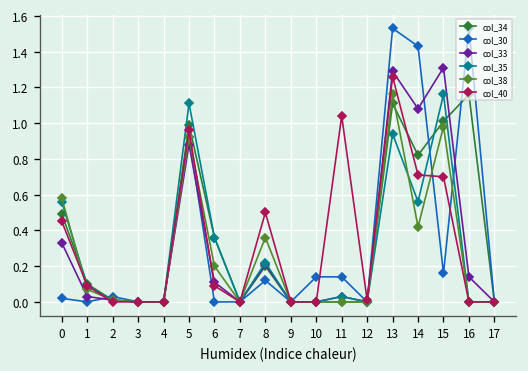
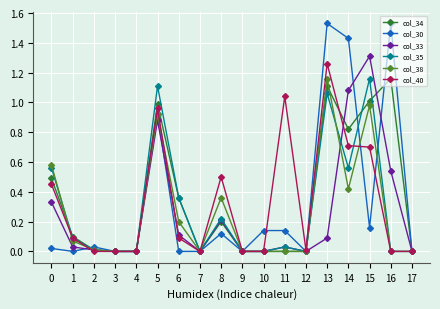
  {
    "col_30": {
      "0": 0.02,
      "1": 0.00,
      "2": 0.03,
      "6": 0.00,
      "8": 0.12,
      "10": 0.14,
      "11": 0.14,
      "13": 1.53,
      "14": 1.43,
      "15": 0.16
    },
    "col_33": {
      "0": 0.33,
      "1": 0.03,
      "5": 0.88,
      "6": 0.11,
-     "13": 1.29,
+     "13": 0.09,
      "14": 1.08,
      "15": 1.31,
-     "16": 0.14
+     "16": 0.54
    },
    "col_35": {
      "0": 0.56,
      "5": 1.11,
-     "13": 0.94,
+     "13": 1.06,
      "14": 0.56,
      "15": 1.16
    },
    "col_40": {
      "0": 0.45,
      "5": 0.96,
      "6": 0.09,
      "8": 0.50,
      "11": 1.04,
      "13": 1.26,
      "14": 0.71,
      "15": 0.70
    }
  }
